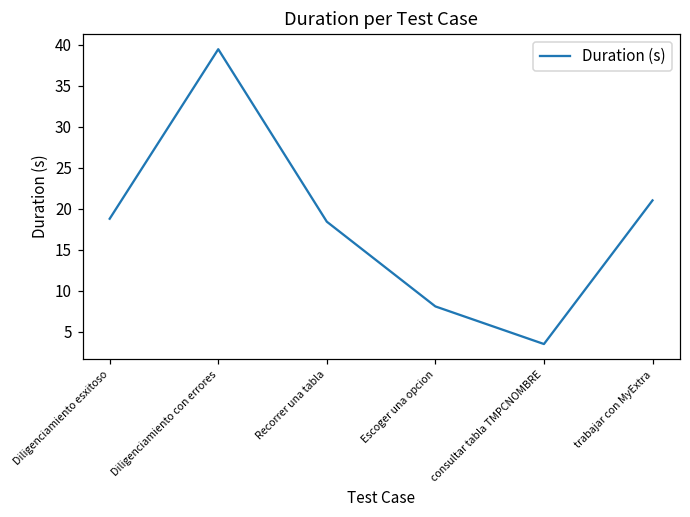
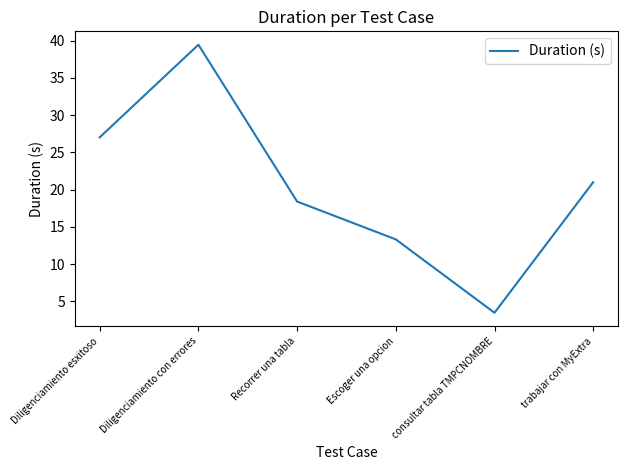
  {
-   "Diligenciamiento esxitoso": 19,
+   "Diligenciamiento esxitoso": 27,
    "Diligenciamiento con errores": 39,
    "Recorrer una tabla": 18,
-   "Escoger una opcion": 8,
+   "Escoger una opcion": 13,
    "consultar tabla TMPCNOMBRE": 3,
    "trabajar con MyExtra": 21
  }
